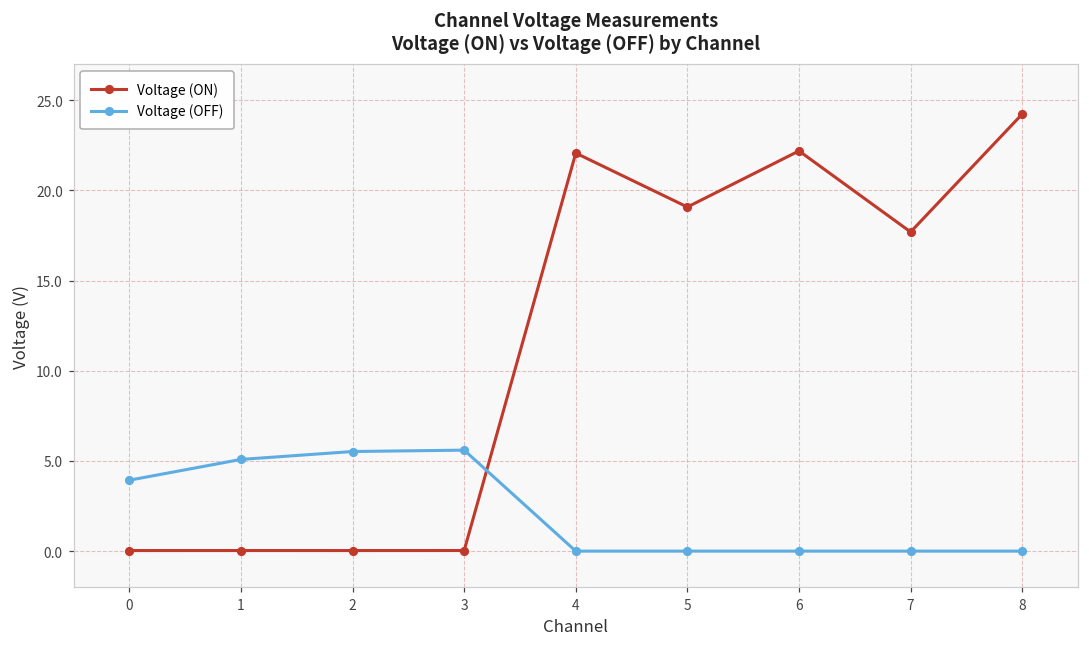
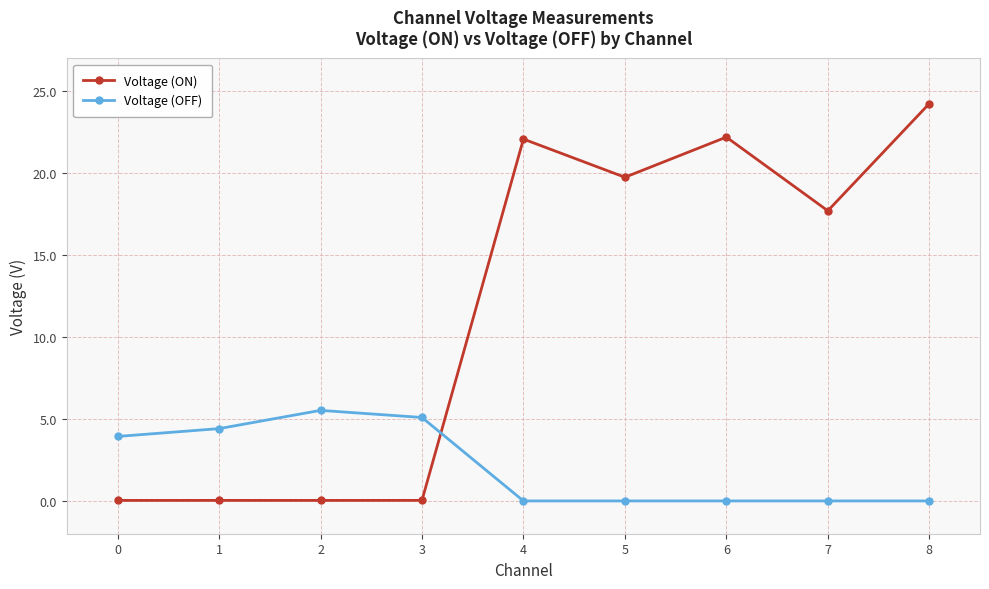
  {
    "Voltage (ON)": {
      "0": 0.0,
      "1": 0.0,
      "2": 0.0,
      "3": 0.0,
      "4": 22.1,
-     "5": 19.1,
+     "5": 19.7,
      "6": 22.2,
      "7": 17.7,
      "8": 24.2
    },
    "Voltage (OFF)": {
      "0": 3.9,
-     "1": 5.1,
+     "1": 4.4,
      "2": 5.5,
-     "3": 5.6,
+     "3": 5.1,
      "4": 0.0,
      "5": 0.0,
      "6": 0.0,
      "7": 0.0,
      "8": 0.0
    }
  }
